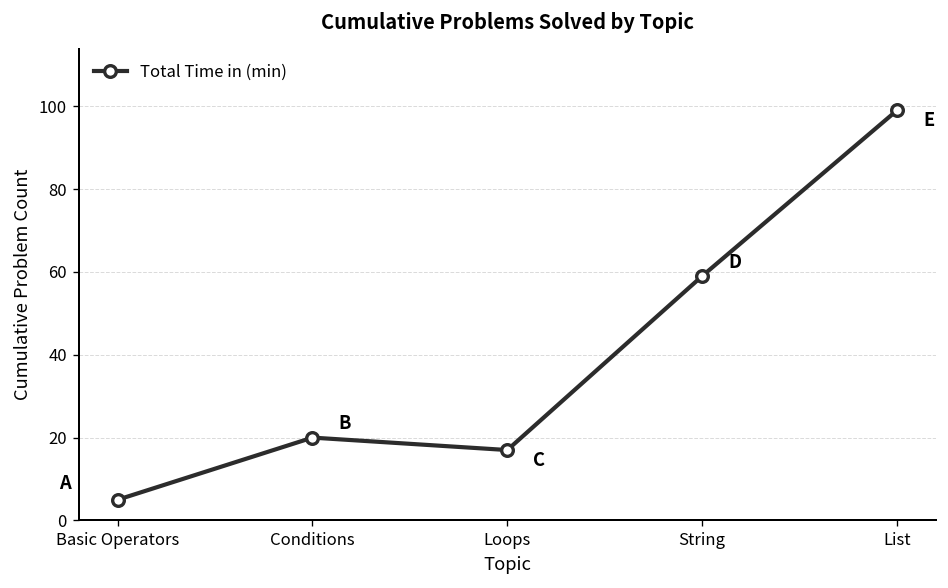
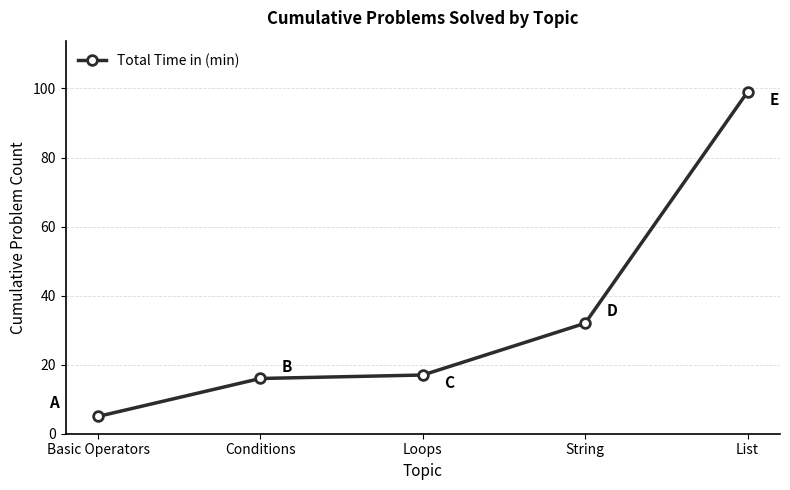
  {
    "Basic Operators": 5,
-   "Conditions": 20,
+   "Conditions": 16,
    "Loops": 17,
-   "String": 59,
+   "String": 32,
    "List": 99
  }
